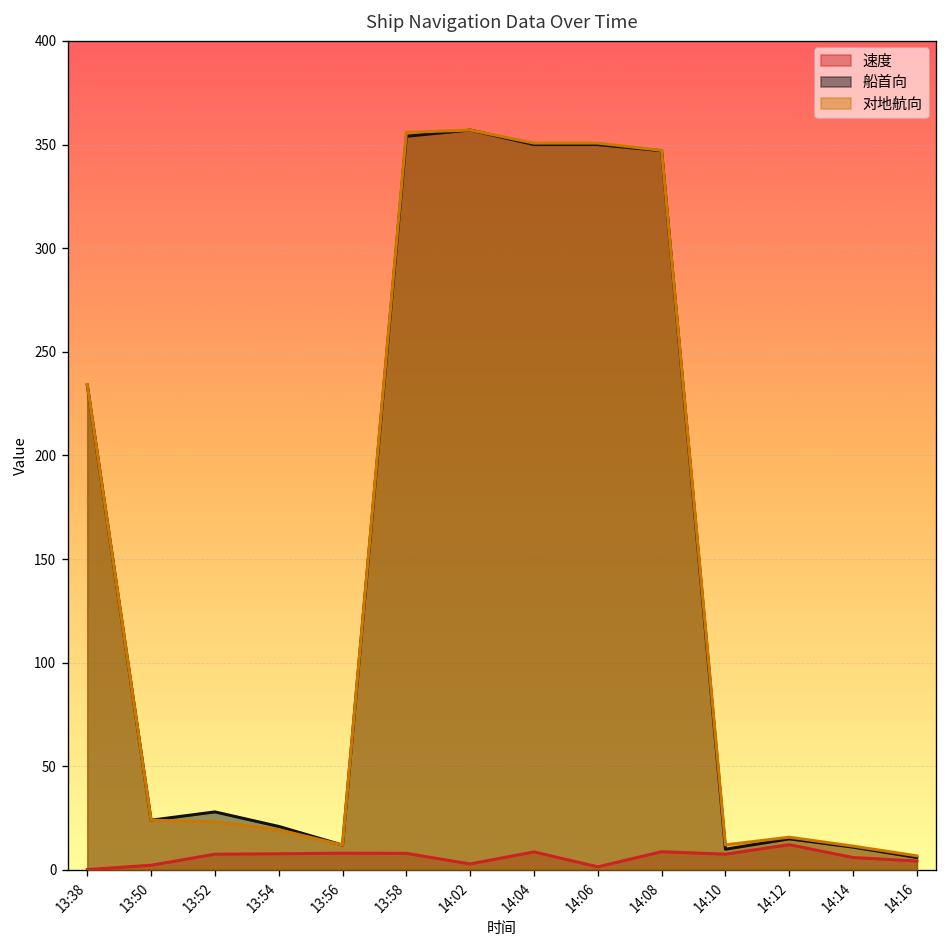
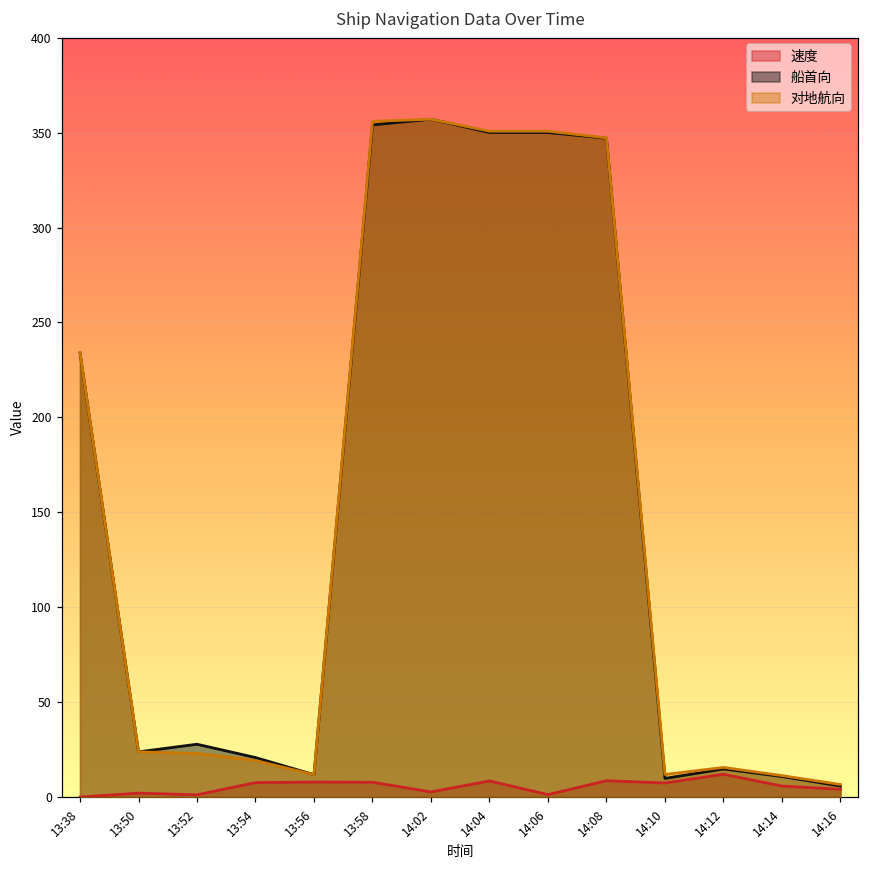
  {
    "速度": {
      "13:38": 0,
      "13:50": 2,
-     "13:52": 8,
+     "13:52": 1,
      "13:54": 8,
      "13:56": 8,
      "13:58": 8,
      "14:02": 3,
      "14:04": 9,
      "14:06": 2,
      "14:08": 9,
      "14:10": 8,
      "14:12": 12,
      "14:14": 6,
      "14:16": 4
    },
    "船首向": {
      "13:52": 28,
      "13:54": 21,
      "13:58": 354,
      "14:10": 10
    },
    "对地航向": {
      "13:52": 23,
      "13:54": 19,
      "13:58": 356,
      "14:10": 12
    }
  }
